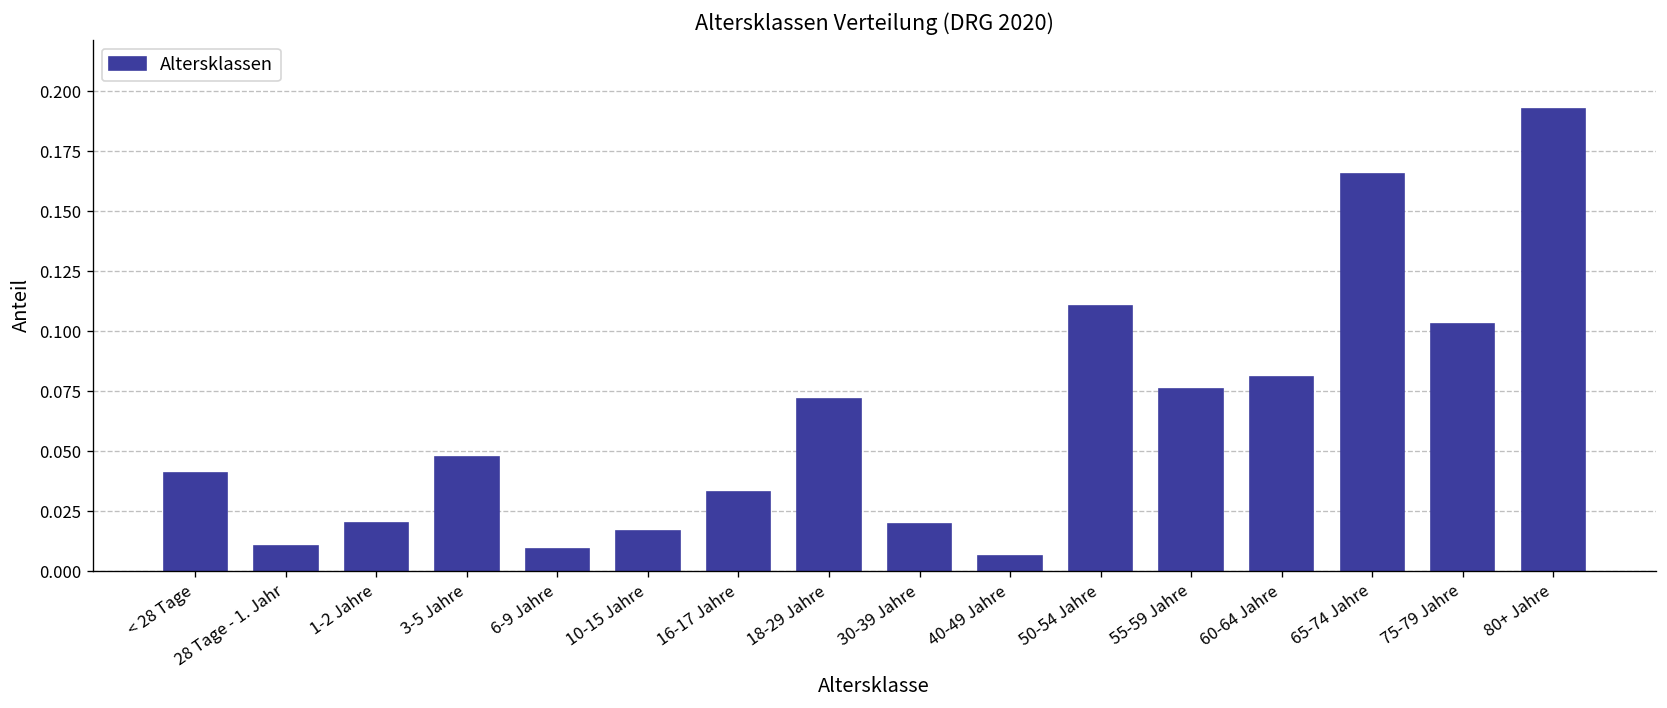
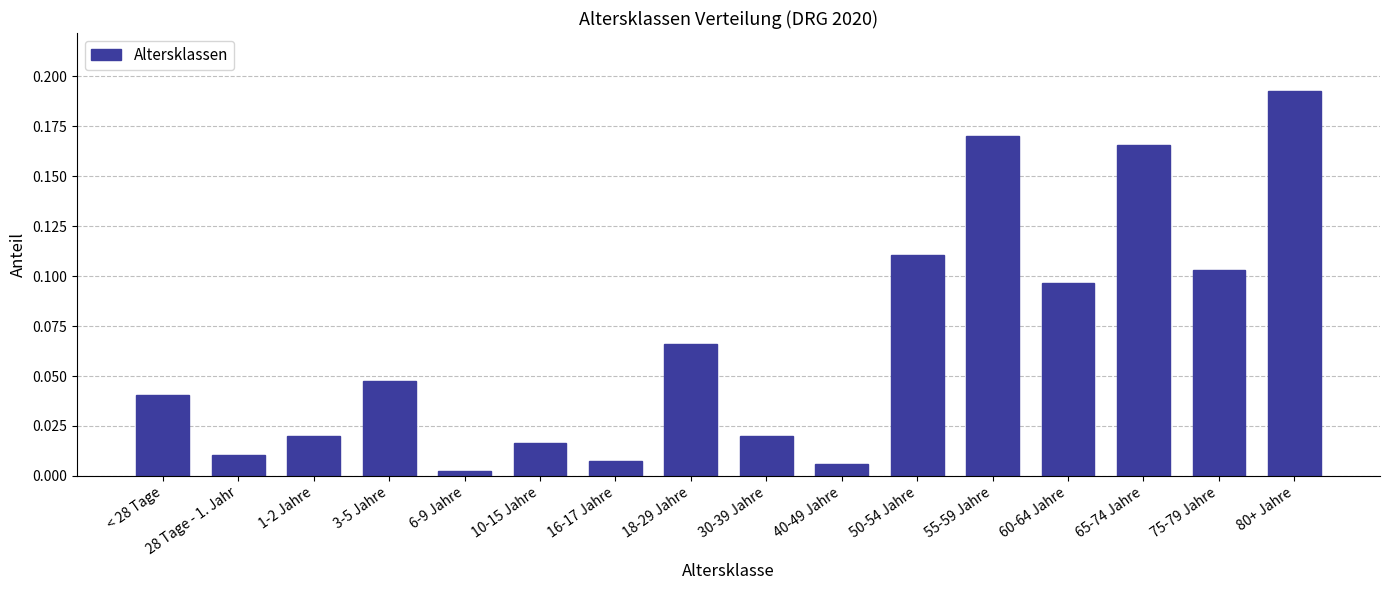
  {
    "< 28 Tage": 0.041,
    "28 Tage - 1. Jahr": 0.010,
    "1-2 Jahre": 0.020,
    "3-5 Jahre": 0.048,
-   "6-9 Jahre": 0.009,
+   "6-9 Jahre": 0.002,
    "10-15 Jahre": 0.017,
-   "16-17 Jahre": 0.033,
-   "18-29 Jahre": 0.072,
+   "16-17 Jahre": 0.008,
+   "18-29 Jahre": 0.066,
    "30-39 Jahre": 0.020,
    "40-49 Jahre": 0.006,
    "50-54 Jahre": 0.110,
-   "55-59 Jahre": 0.076,
-   "60-64 Jahre": 0.081,
+   "55-59 Jahre": 0.170,
+   "60-64 Jahre": 0.096,
    "65-74 Jahre": 0.165,
    "75-79 Jahre": 0.103,
    "80+ Jahre": 0.193
  }
